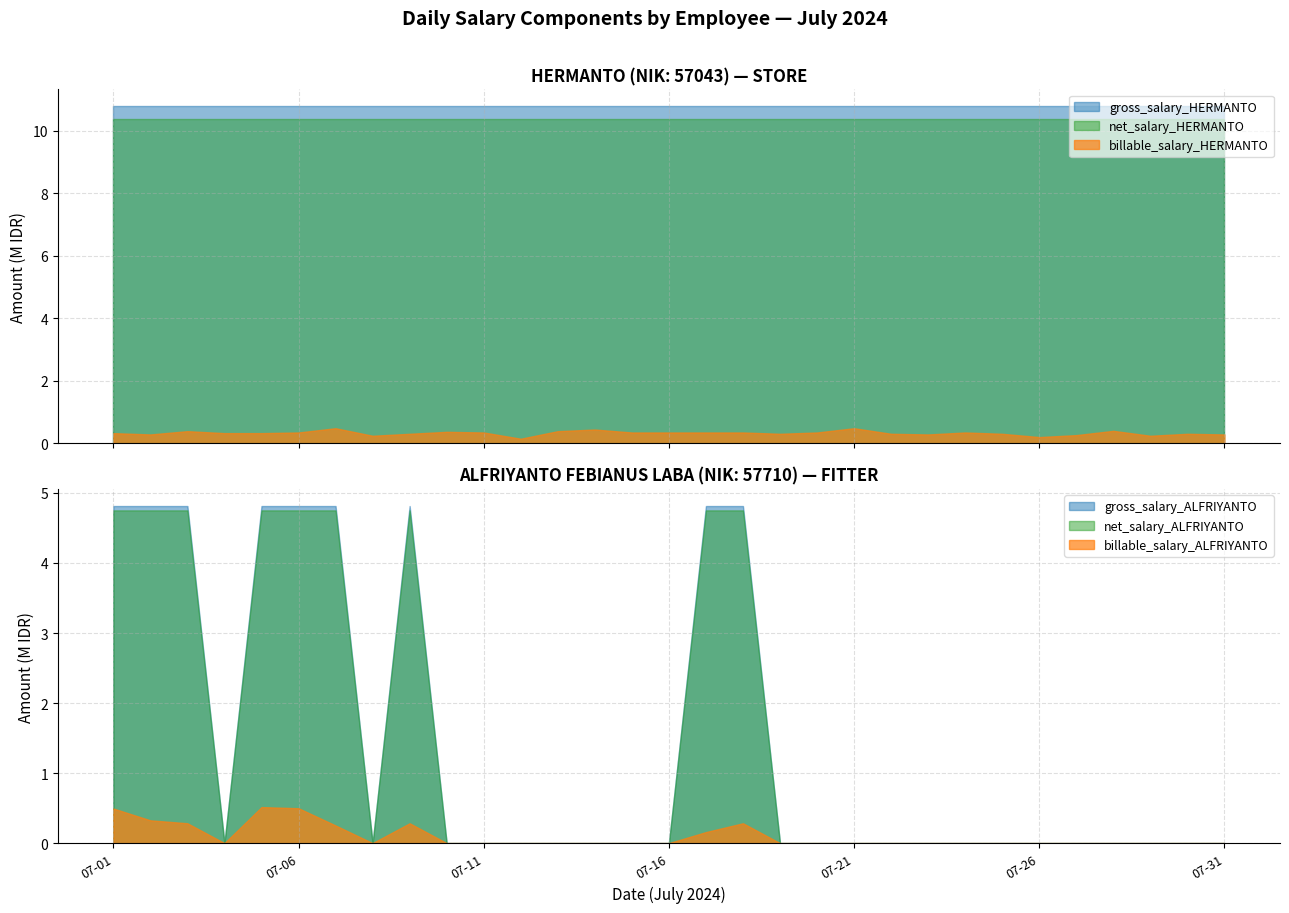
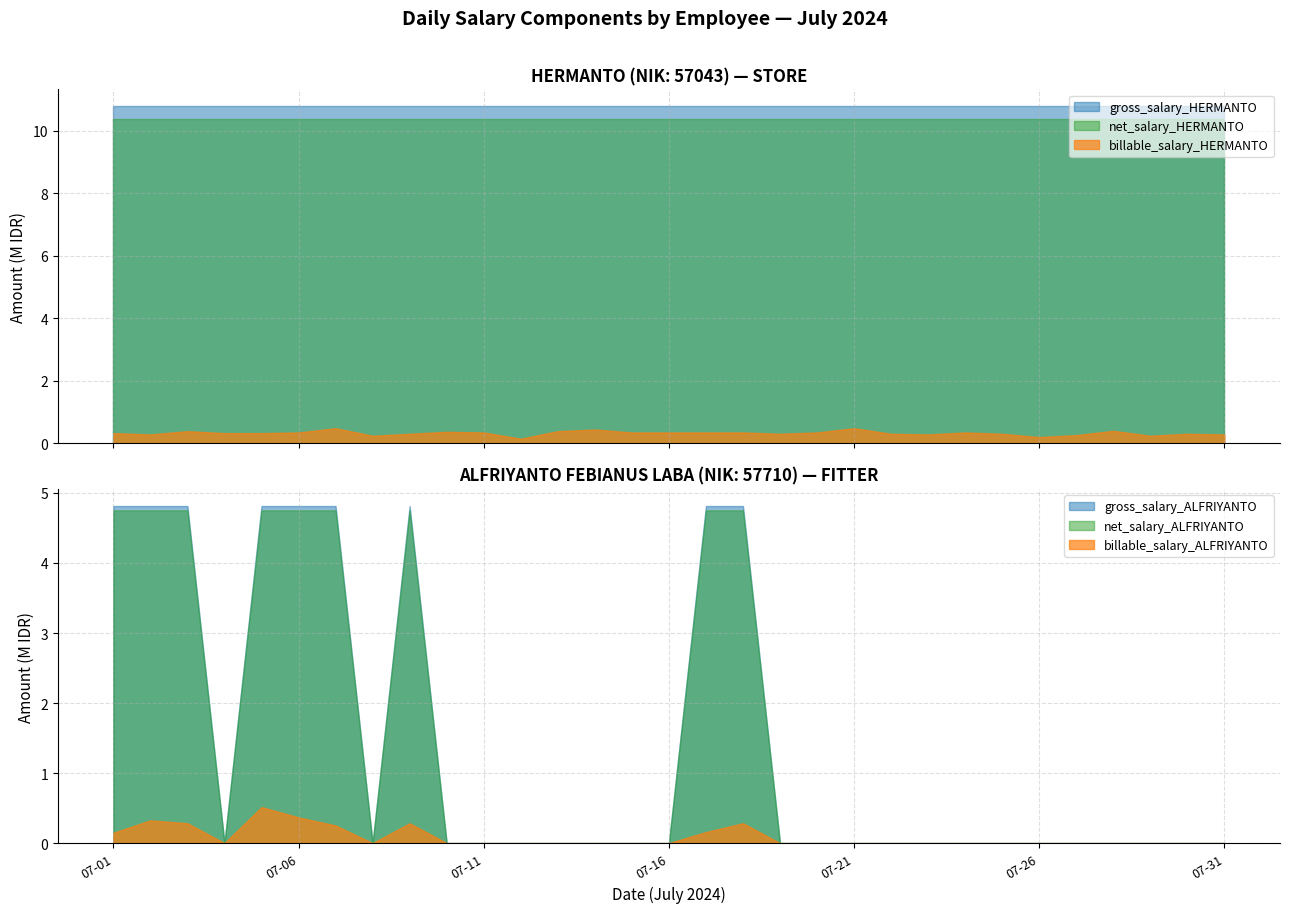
  {
    "ALFRIYANTO FEBIANUS LABA (NIK: 57710) — FITTER": {
      "gross_salary_ALFRIYANTO": {
        "07-01": 4.8,
        "07-06": 4.8
      },
      "net_salary_ALFRIYANTO": {
        "07-01": 4.8,
        "07-06": 4.8
      },
      "billable_salary_ALFRIYANTO": {
-       "07-01": 0.5,
-       "07-06": 0.5
+       "07-01": 0.1,
+       "07-06": 0.4
      }
    }
  }
